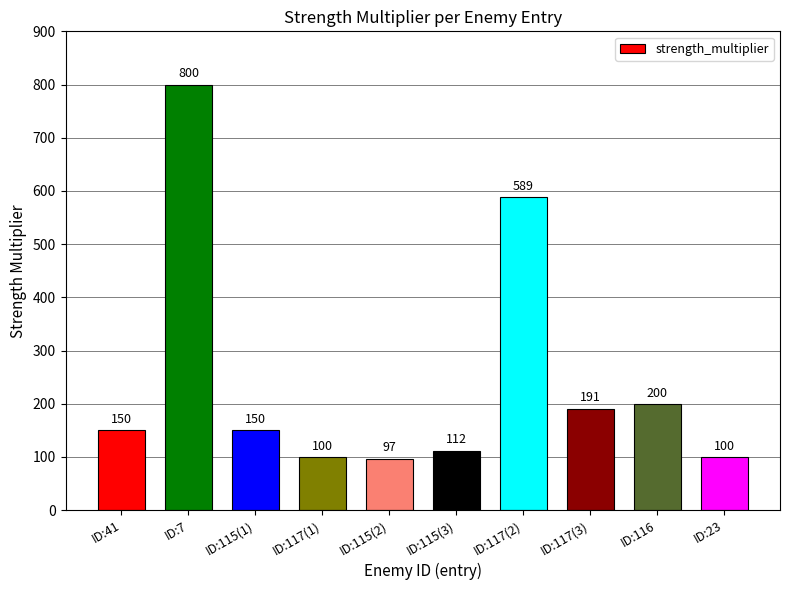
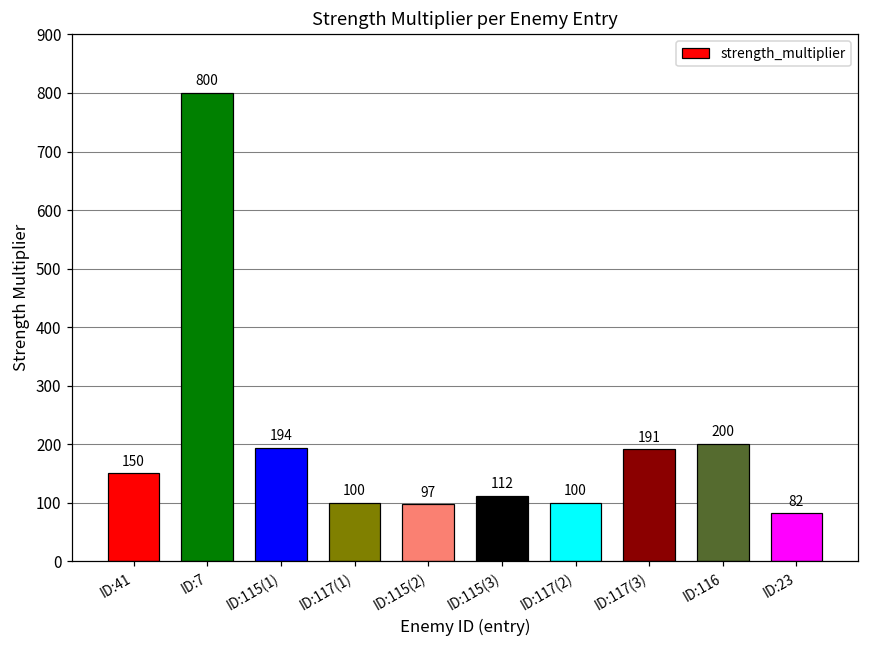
  {
    "ID:41": 150,
    "ID:7": 800,
-   "ID:115(1)": 150,
+   "ID:115(1)": 194,
    "ID:117(1)": 100,
    "ID:115(2)": 97,
    "ID:115(3)": 112,
-   "ID:117(2)": 589,
+   "ID:117(2)": 100,
    "ID:117(3)": 191,
    "ID:116": 200,
-   "ID:23": 100
+   "ID:23": 82
  }
